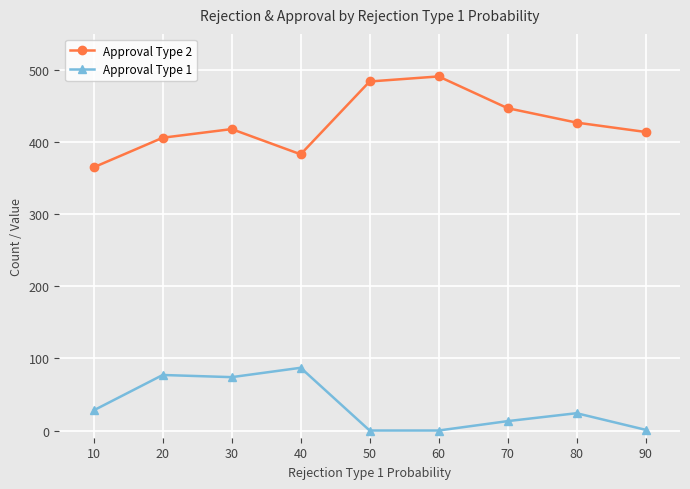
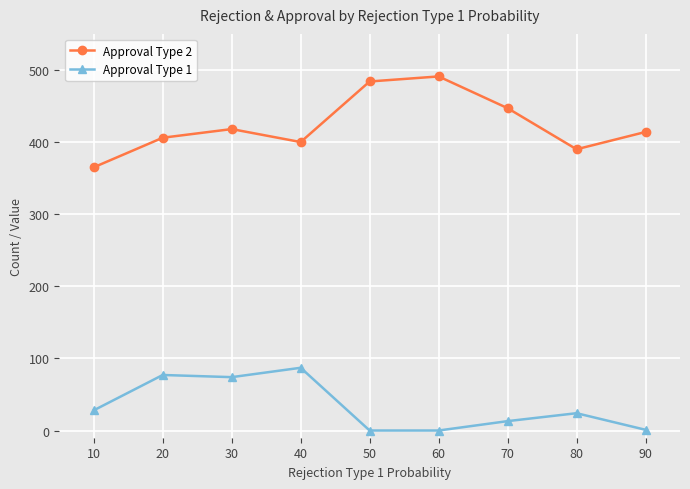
  {
    "Approval Type 2": {
      "10": 370,
      "20": 410,
      "30": 420,
-     "40": 380,
+     "40": 400,
      "50": 480,
      "60": 490,
      "70": 450,
-     "80": 430,
+     "80": 390,
      "90": 410
    },
    "Approval Type 1": {
      "10": 30,
      "20": 80,
      "30": 70,
      "40": 90,
      "50": 0,
      "60": 0,
      "70": 10,
      "80": 20,
      "90": 0
    }
  }
